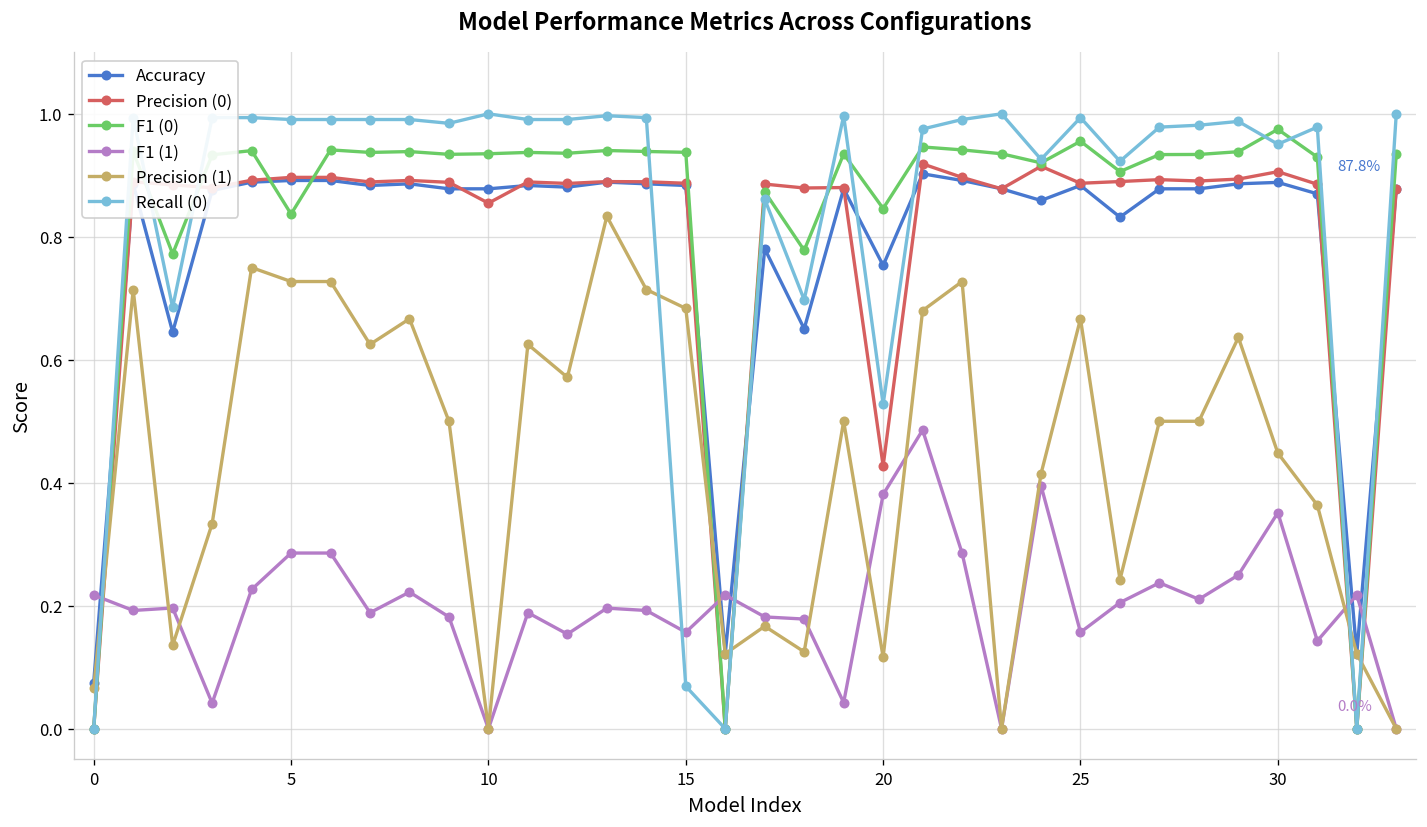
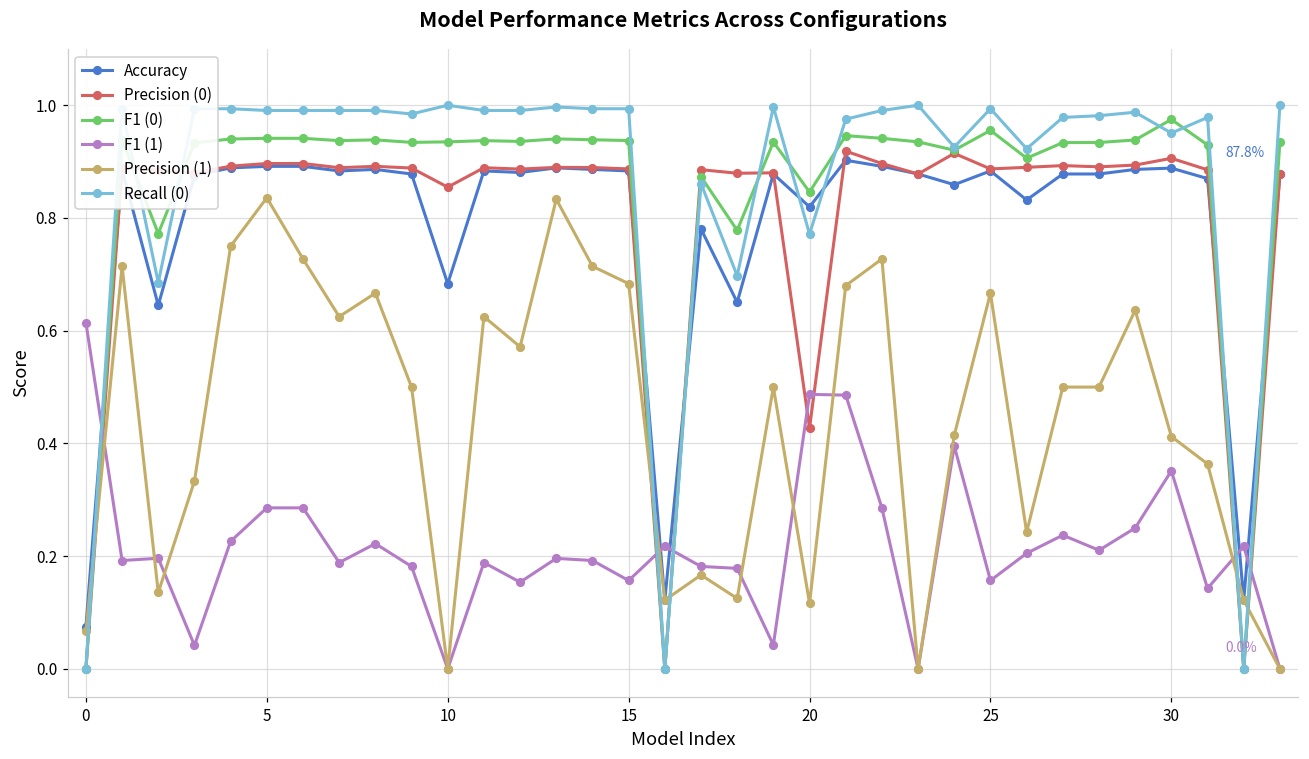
  {
    "Accuracy": {
      "0": 0.08,
      "5": 0.89,
-     "10": 0.88,
-     "20": 0.75,
+     "10": 0.68,
+     "20": 0.82,
      "30": 0.89
    },
    "Precision (0)": {
      "5": 0.90,
      "10": 0.85,
      "20": 0.43,
      "30": 0.91
    },
    "F1 (0)": {
-     "5": 0.84,
+     "5": 0.94,
      "10": 0.94,
      "15": 0.94,
      "20": 0.85,
      "25": 0.96,
      "30": 0.97
    },
    "F1 (1)": {
-     "0": 0.22,
+     "0": 0.61,
      "5": 0.29,
      "15": 0.16,
-     "20": 0.38,
+     "20": 0.49,
      "25": 0.16,
      "30": 0.35
    },
    "Precision (1)": {
      "0": 0.07,
-     "5": 0.73,
+     "5": 0.84,
      "15": 0.68,
      "20": 0.12,
      "25": 0.67,
-     "30": 0.45
+     "30": 0.41
    },
    "Recall (0)": {
      "5": 0.99,
      "10": 1.00,
-     "15": 0.07,
-     "20": 0.53,
+     "15": 0.99,
+     "20": 0.77,
      "25": 0.99,
      "30": 0.95
    }
  }
